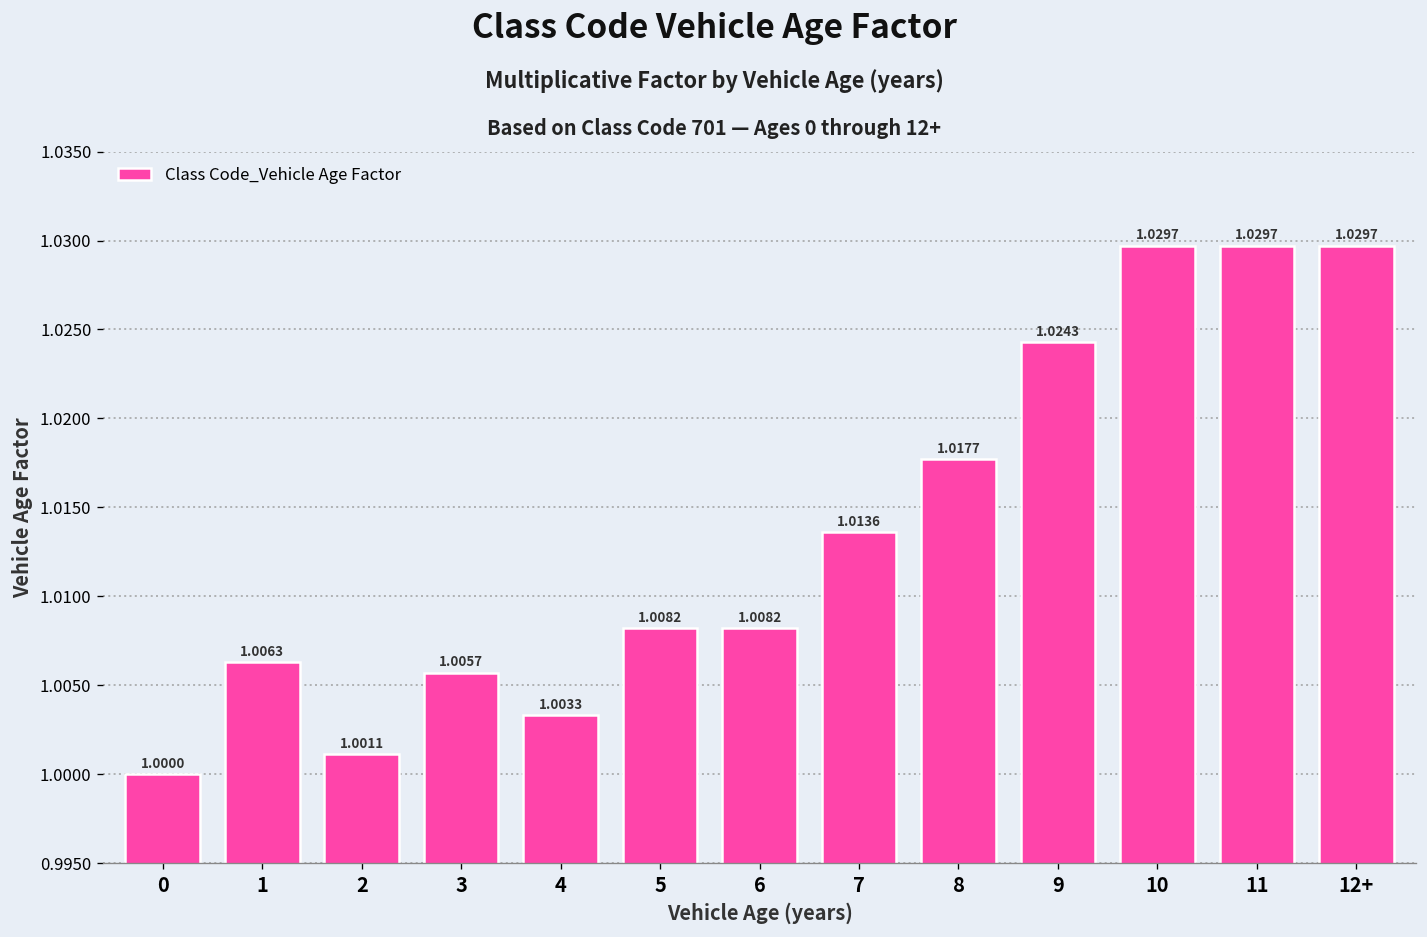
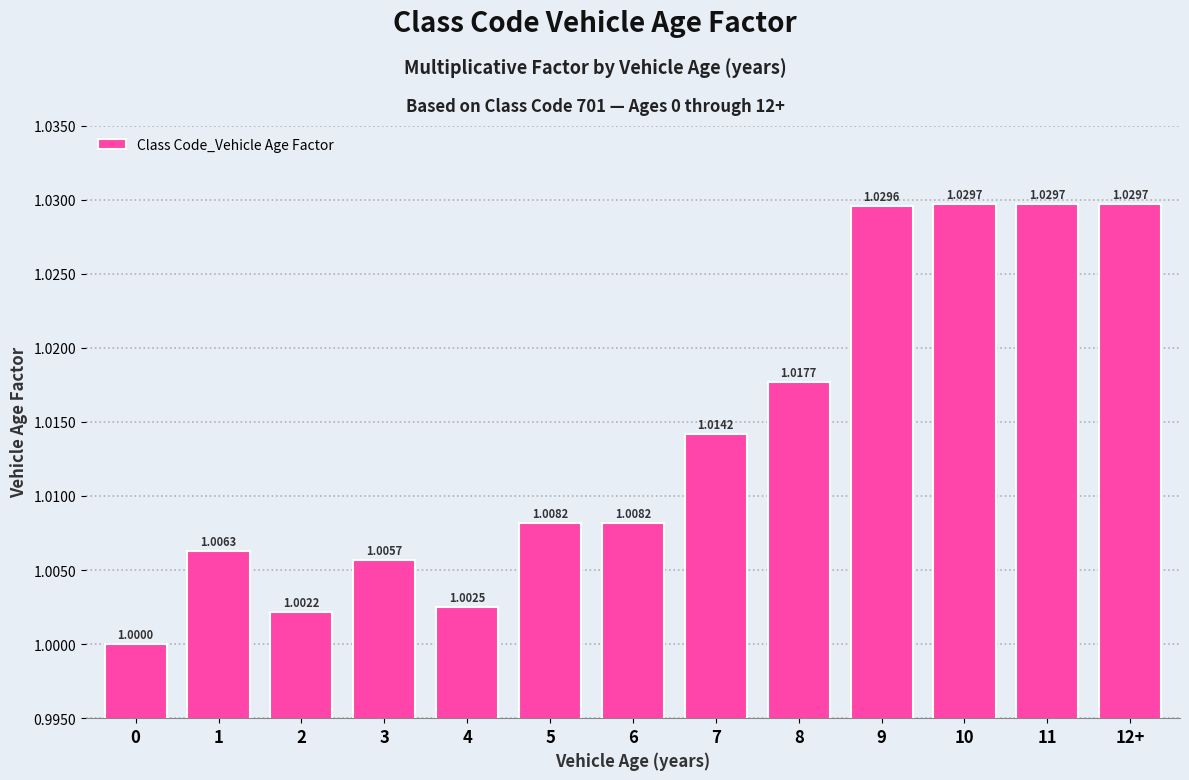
  {
    "0": 1.0000,
    "1": 1.0063,
-   "2": 1.0011,
+   "2": 1.0022,
    "3": 1.0057,
-   "4": 1.0033,
+   "4": 1.0025,
    "5": 1.0082,
    "6": 1.0082,
-   "7": 1.0136,
+   "7": 1.0142,
    "8": 1.0177,
-   "9": 1.0243,
+   "9": 1.0296,
    "10": 1.0297,
    "11": 1.0297,
    "12+": 1.0297
  }
